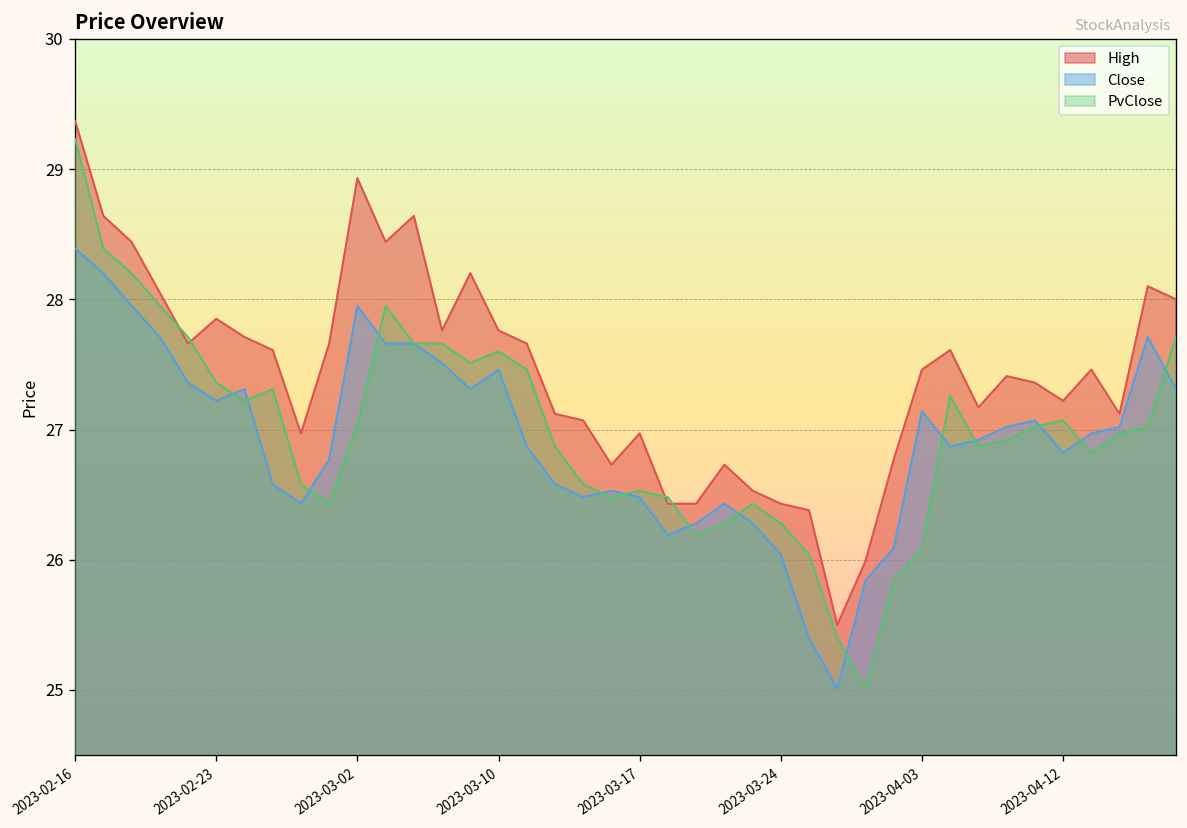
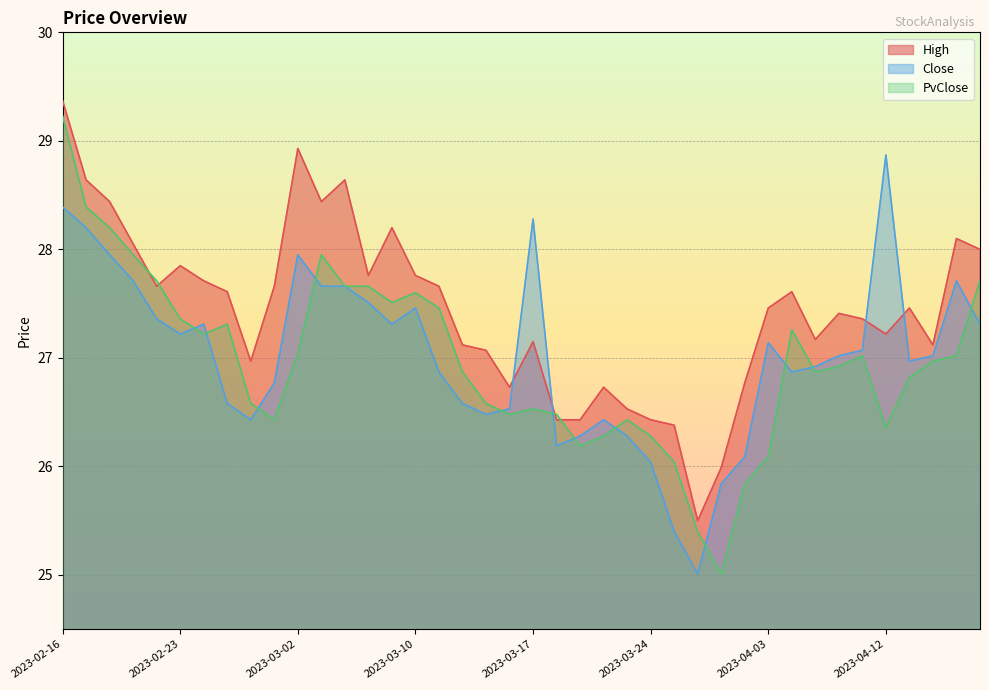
  {
    "High": {
      "2023-02-16": 29.37,
      "2023-02-23": 27.85,
      "2023-03-02": 28.93,
      "2023-03-10": 27.76,
-     "2023-03-17": 26.97,
+     "2023-03-17": 27.15,
      "2023-03-24": 26.43,
      "2023-04-03": 27.46,
      "2023-04-12": 27.22
    },
    "Close": {
      "2023-02-16": 28.39,
      "2023-02-23": 27.22,
      "2023-03-02": 27.95,
      "2023-03-10": 27.46,
-     "2023-03-17": 26.48,
+     "2023-03-17": 28.28,
      "2023-03-24": 26.04,
      "2023-04-03": 27.14,
-     "2023-04-12": 26.82
+     "2023-04-12": 28.87
    },
    "PvClose": {
      "2023-02-16": 29.23,
      "2023-02-23": 27.36,
      "2023-03-02": 27.04,
      "2023-03-10": 27.60,
      "2023-03-17": 26.53,
      "2023-03-24": 26.28,
      "2023-04-03": 26.09,
-     "2023-04-12": 27.07
+     "2023-04-12": 26.36
    }
  }
